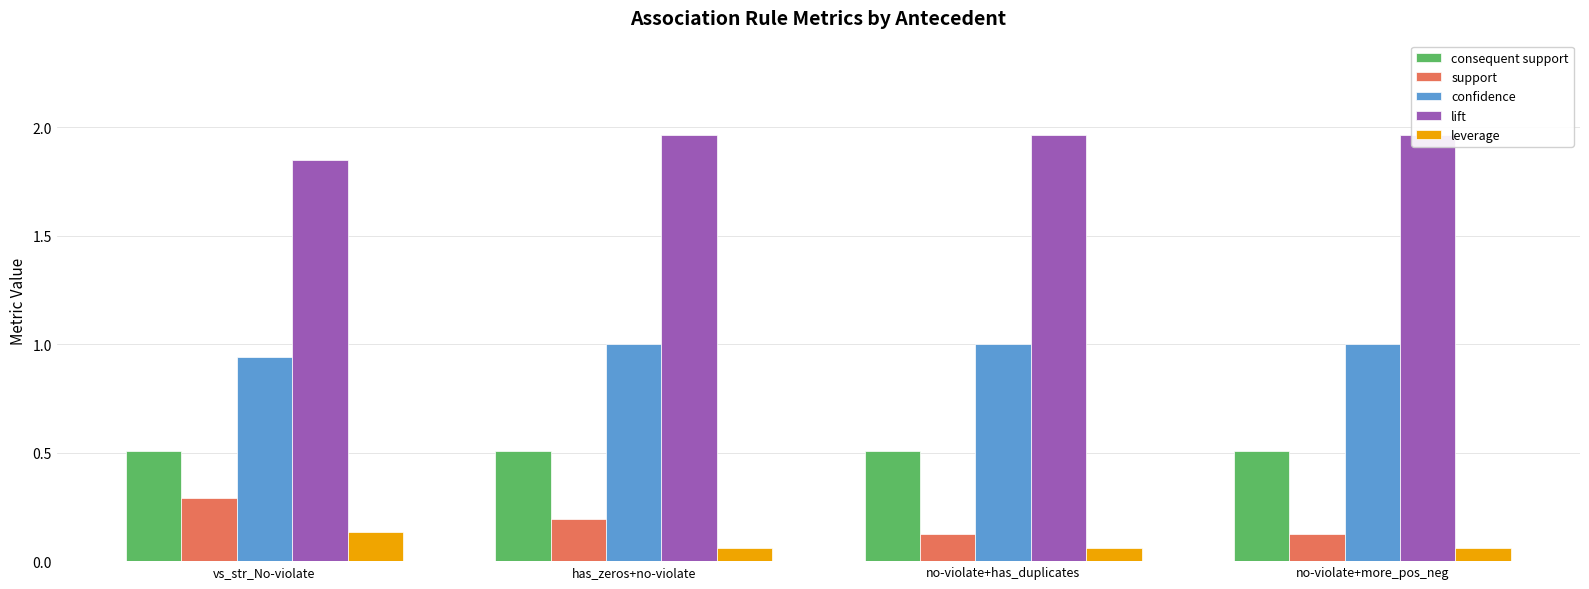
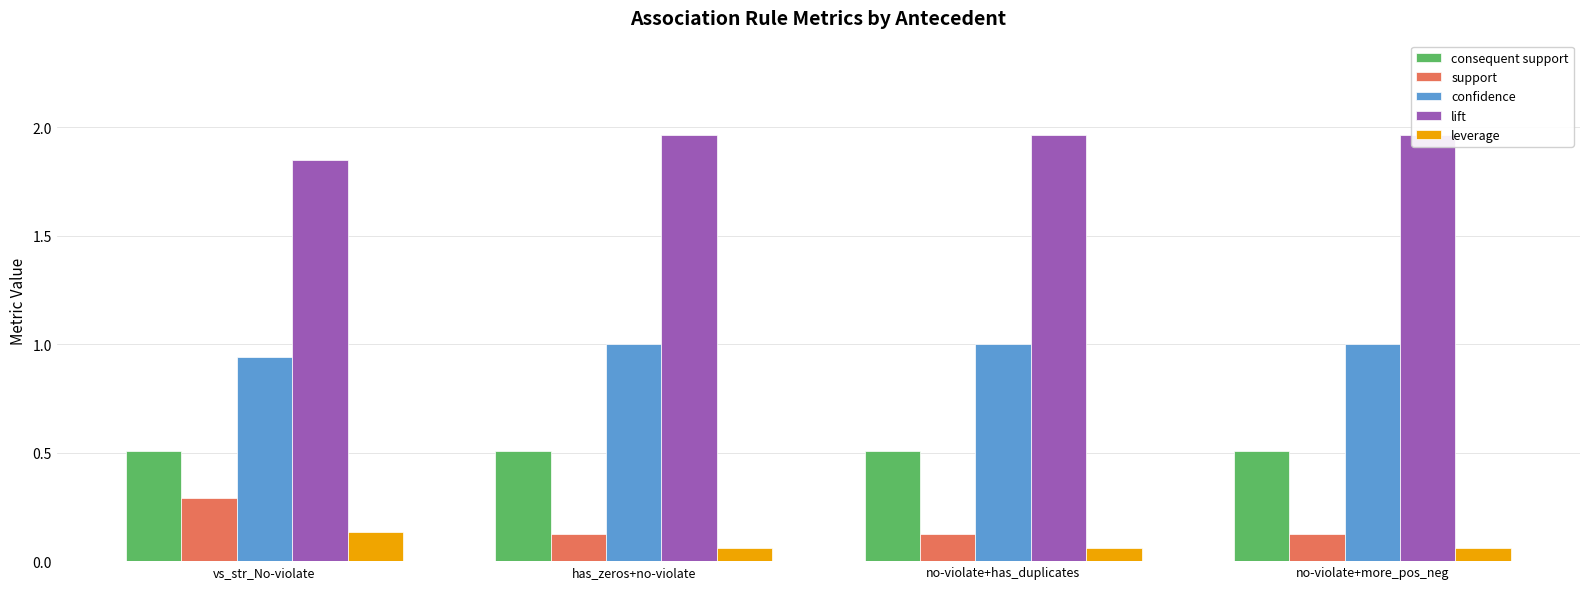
  {
    "consequent support": {
      "vs_str_No-violate": 0.51,
      "has_zeros+no-violate": 0.51,
      "no-violate+has_duplicates": 0.51,
      "no-violate+more_pos_neg": 0.51
    },
    "support": {
      "vs_str_No-violate": 0.29,
-     "has_zeros+no-violate": 0.19,
+     "has_zeros+no-violate": 0.13,
      "no-violate+has_duplicates": 0.13,
      "no-violate+more_pos_neg": 0.13
    },
    "confidence": {
      "vs_str_No-violate": 0.94,
      "has_zeros+no-violate": 1.00,
      "no-violate+has_duplicates": 1.00,
      "no-violate+more_pos_neg": 1.00
    },
    "lift": {
      "vs_str_No-violate": 1.85,
      "has_zeros+no-violate": 1.96,
      "no-violate+has_duplicates": 1.96
    },
    "leverage": {
      "vs_str_No-violate": 0.13,
      "has_zeros+no-violate": 0.06,
      "no-violate+has_duplicates": 0.06,
      "no-violate+more_pos_neg": 0.06
    }
  }
